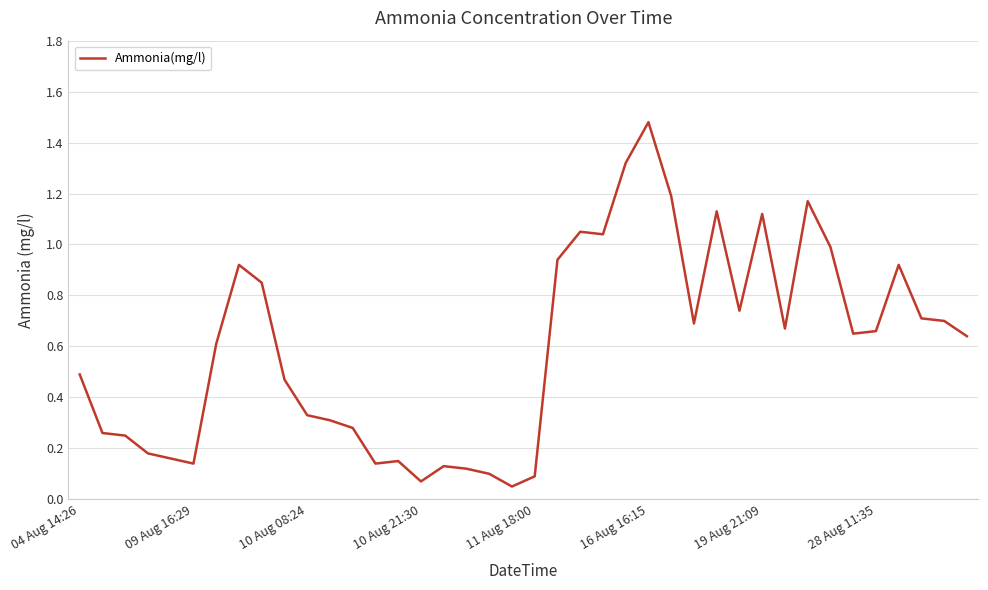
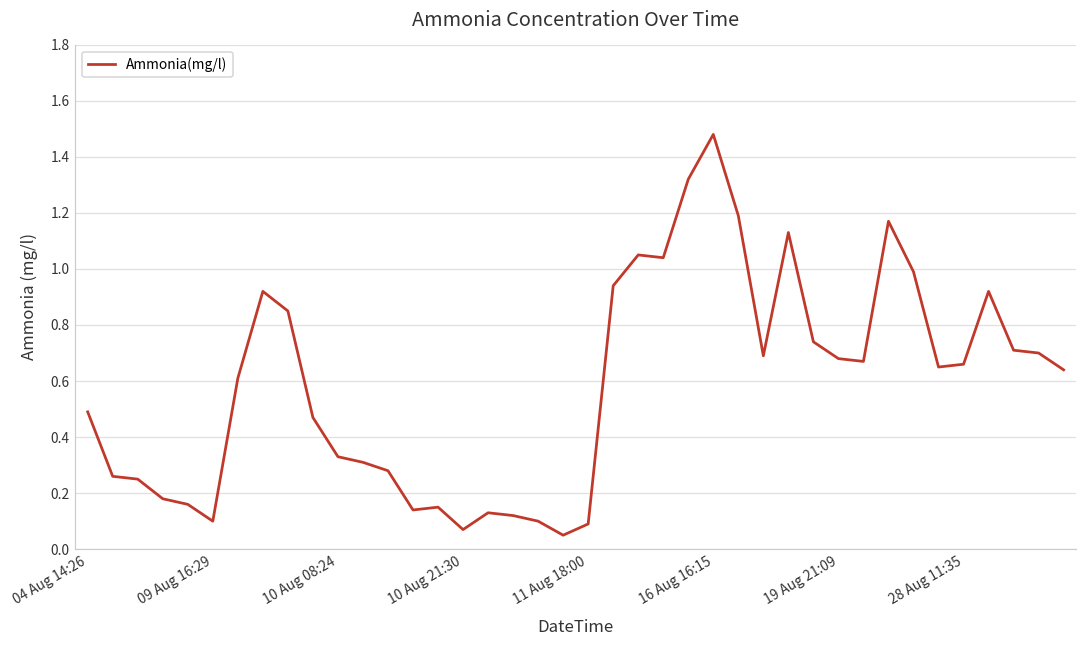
  {
    "04 Aug 14:26": 0.49,
-   "09 Aug 16:29": 0.14,
+   "09 Aug 16:29": 0.10,
    "10 Aug 08:24": 0.33,
    "10 Aug 21:30": 0.07,
    "11 Aug 18:00": 0.09,
    "16 Aug 16:15": 1.48,
-   "19 Aug 21:09": 1.12,
+   "19 Aug 21:09": 0.68,
    "28 Aug 11:35": 0.66
  }
